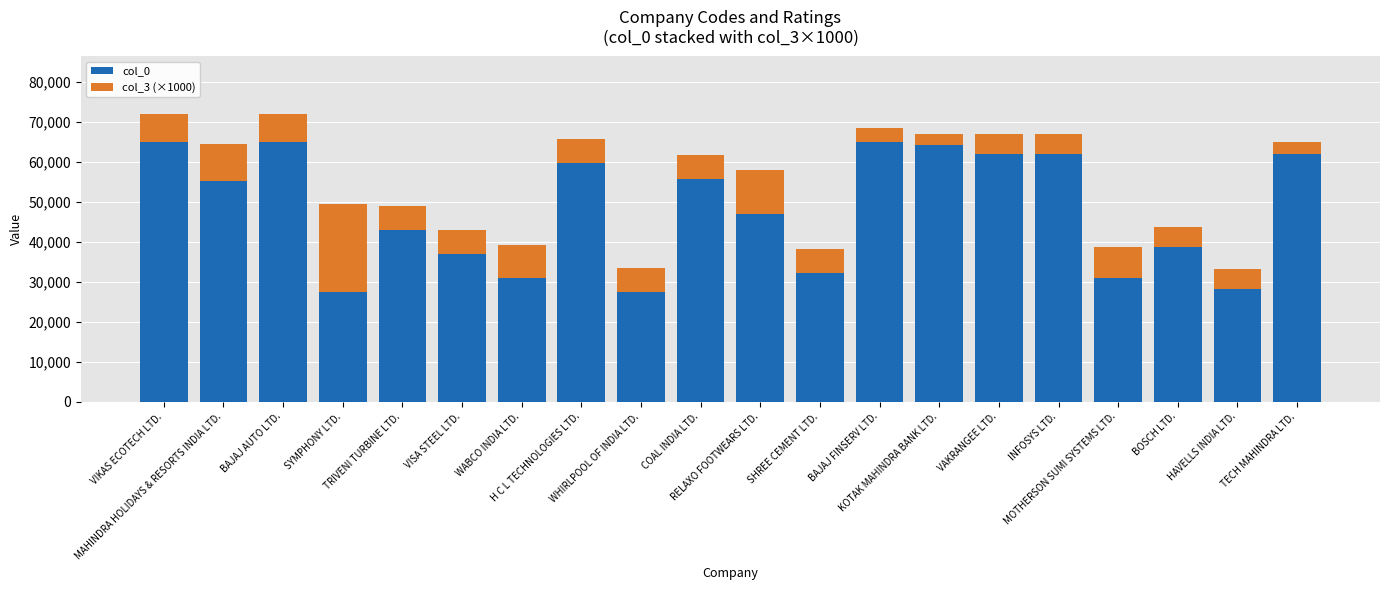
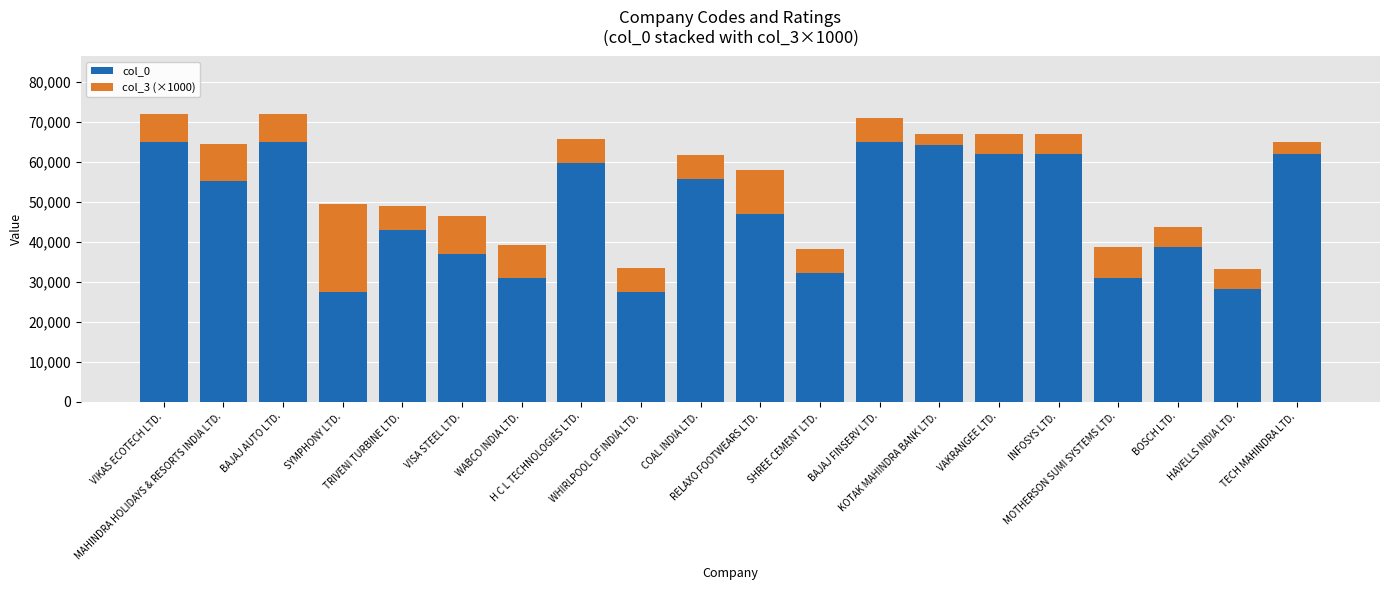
  {
    "col_0": {
      "VIKAS ECOTECH LTD.": "65,000",
      "MAHINDRA HOLIDAYS & RESORTS INDIA LTD.": "55,000",
      "BAJAJ AUTO LTD.": "65,000",
      "SYMPHONY LTD.": "28,000",
      "TRIVENI TURBINE LTD.": "43,000",
      "VISA STEEL LTD.": "37,000",
      "WABCO INDIA LTD.": "31,000",
      "H C L TECHNOLOGIES LTD.": "60,000",
      "WHIRLPOOL OF INDIA LTD.": "28,000",
      "COAL INDIA LTD.": "56,000",
      "RELAXO FOOTWEARS LTD.": "47,000",
      "SHREE CEMENT LTD.": "32,000",
      "BAJAJ FINSERV LTD.": "65,000",
      "KOTAK MAHINDRA BANK LTD.": "64,000",
      "VAKRANGEE LTD.": "62,000",
      "INFOSYS LTD.": "62,000",
      "MOTHERSON SUMI SYSTEMS LTD.": "31,000",
      "BOSCH LTD.": "39,000",
      "HAVELLS INDIA LTD.": "28,000",
      "TECH MAHINDRA LTD.": "62,000"
    },
    "col_3 (×1000)": {
      "VIKAS ECOTECH LTD.": "7,000",
      "MAHINDRA HOLIDAYS & RESORTS INDIA LTD.": "9,000",
      "BAJAJ AUTO LTD.": "7,000",
      "SYMPHONY LTD.": "22,000",
      "TRIVENI TURBINE LTD.": "6,000",
-     "VISA STEEL LTD.": "6,000",
+     "VISA STEEL LTD.": "10,000",
      "WABCO INDIA LTD.": "8,000",
      "H C L TECHNOLOGIES LTD.": "6,000",
      "WHIRLPOOL OF INDIA LTD.": "6,000",
      "COAL INDIA LTD.": "6,000",
      "RELAXO FOOTWEARS LTD.": "11,000",
      "SHREE CEMENT LTD.": "6,000",
-     "BAJAJ FINSERV LTD.": "4,000",
+     "BAJAJ FINSERV LTD.": "6,000",
      "KOTAK MAHINDRA BANK LTD.": "3,000",
      "VAKRANGEE LTD.": "5,000",
      "INFOSYS LTD.": "5,000",
      "MOTHERSON SUMI SYSTEMS LTD.": "8,000",
      "BOSCH LTD.": "5,000",
      "HAVELLS INDIA LTD.": "5,000",
      "TECH MAHINDRA LTD.": "3,000"
    }
  }
